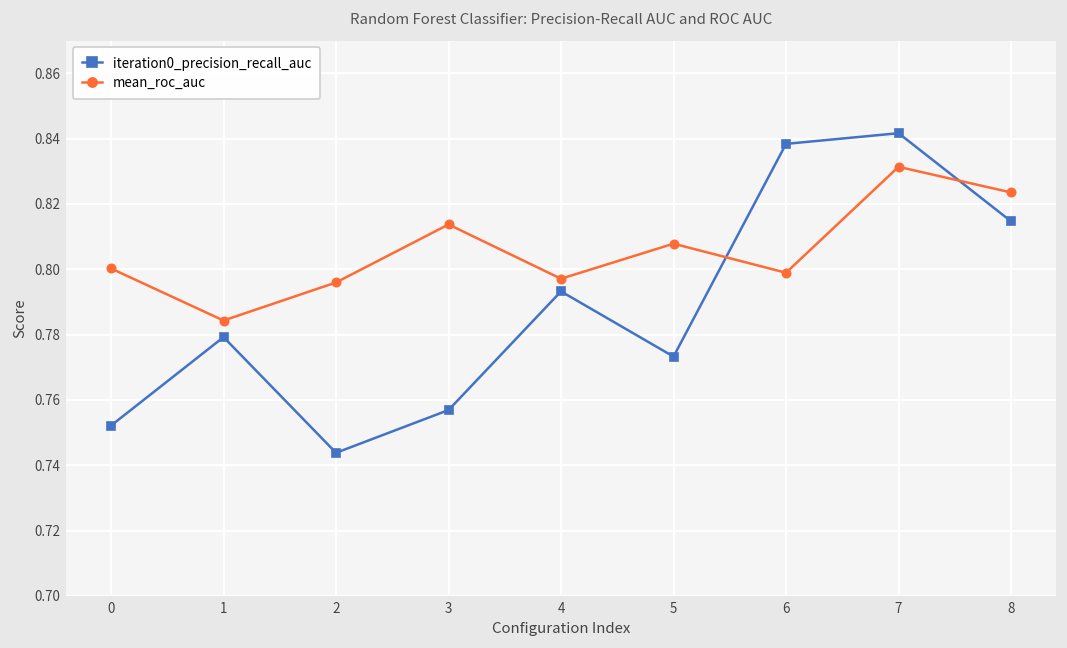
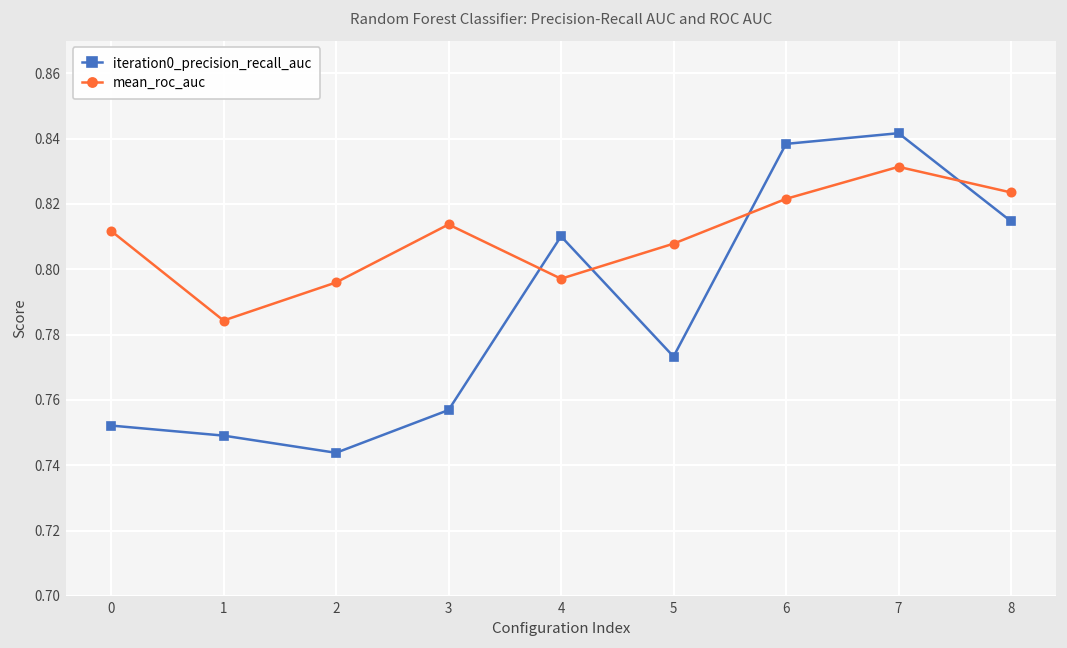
  {
    "iteration0_precision_recall_auc": {
      "0": 0.752,
-     "1": 0.779,
+     "1": 0.749,
      "2": 0.744,
      "3": 0.757,
-     "4": 0.793,
+     "4": 0.810,
      "5": 0.773,
      "6": 0.838,
      "7": 0.842,
      "8": 0.815
    },
    "mean_roc_auc": {
-     "0": 0.800,
+     "0": 0.812,
      "1": 0.784,
      "2": 0.796,
      "3": 0.814,
      "4": 0.797,
      "5": 0.808,
-     "6": 0.799,
+     "6": 0.822,
      "7": 0.831,
      "8": 0.824
    }
  }
